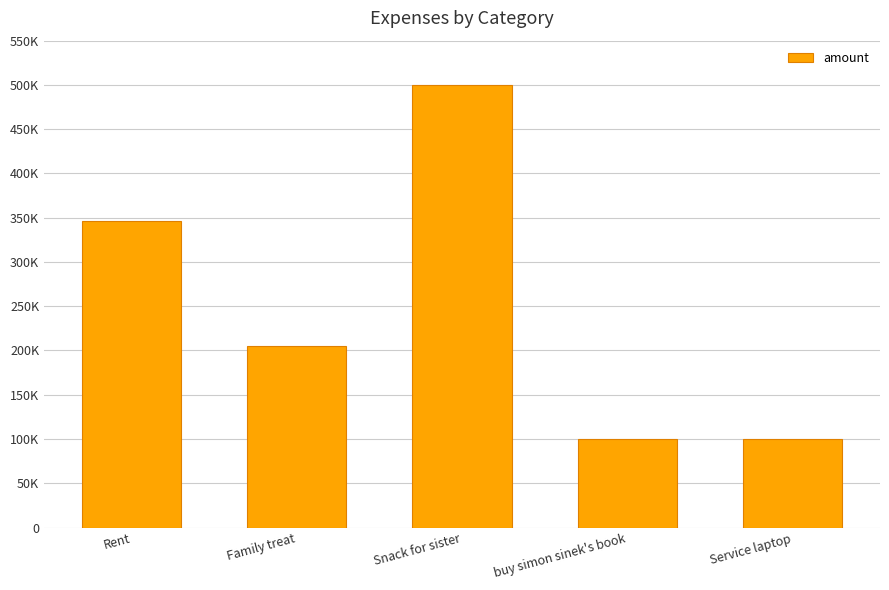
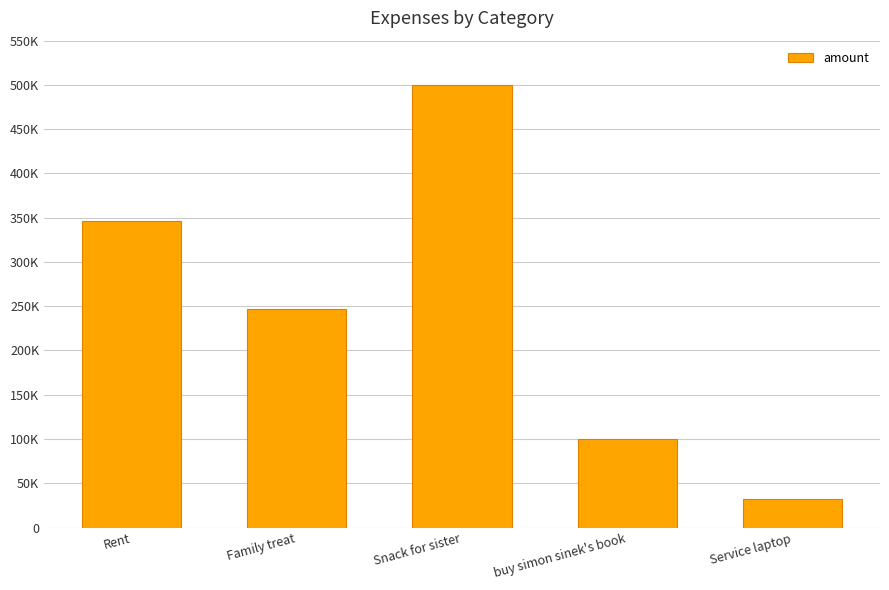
  {
    "Rent": 350000,
-   "Family treat": 210000,
+   "Family treat": 250000,
    "Snack for sister": 500000,
    "buy simon sinek's book": 100000,
-   "Service laptop": 100000
+   "Service laptop": 30000
  }
